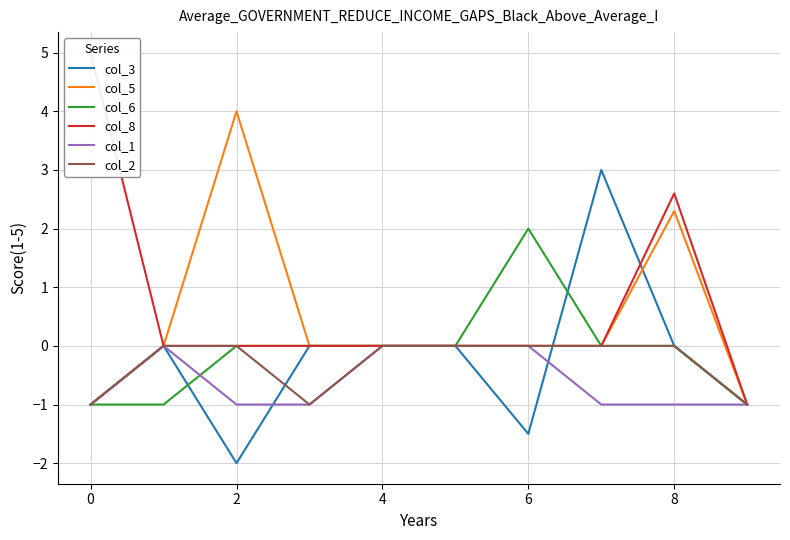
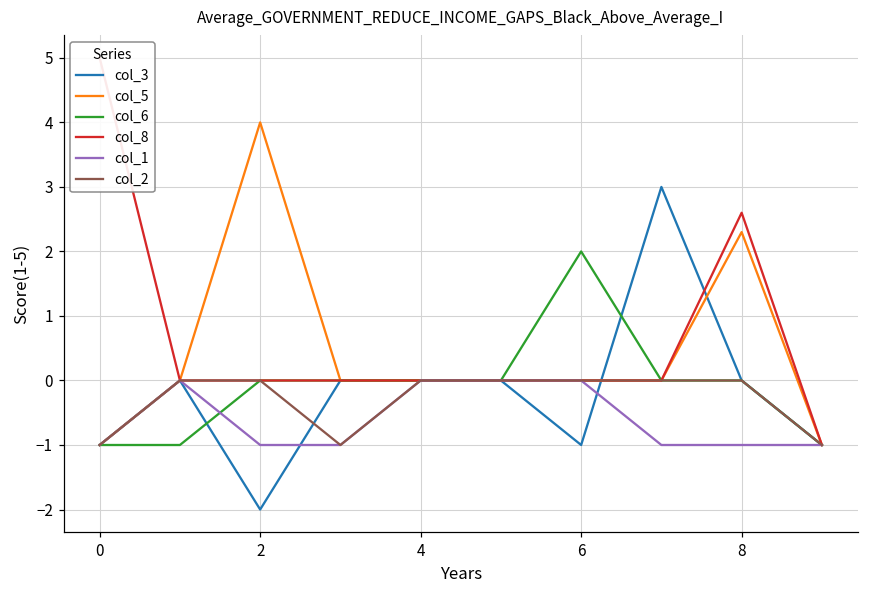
  {
    "col_3": {
      "2": -2.0,
-     "6": -1.5
+     "6": -1.0
    },
    "col_5": {
      "2": 4.0,
      "8": 2.3
    },
    "col_6": {
      "6": 2.0
    },
    "col_8": {
      "8": 2.6
    },
    "col_1": {
      "2": -1.0,
      "8": -1.0
    }
  }
